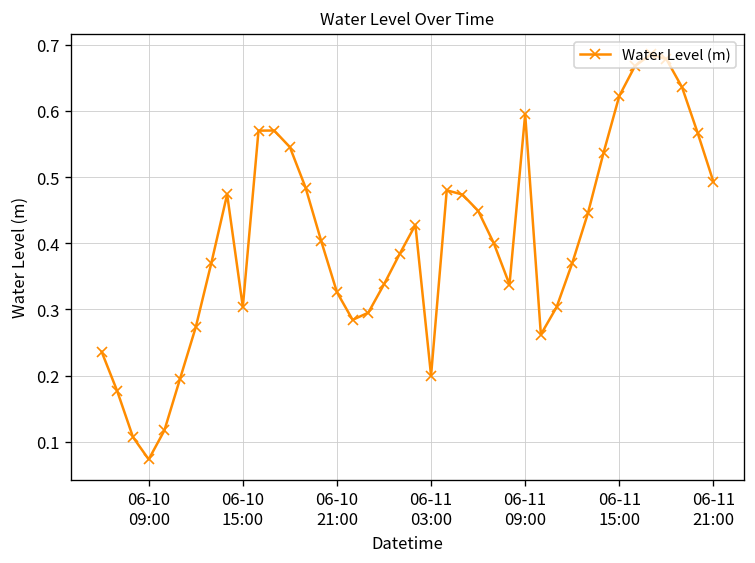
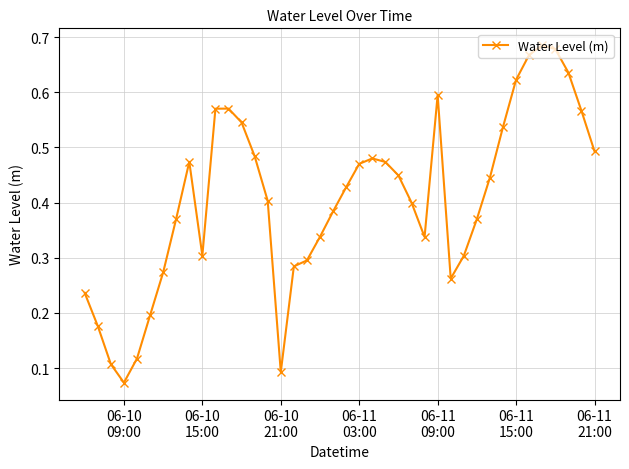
  {
    "06-10 09:00": 0.07,
    "06-10 15:00": 0.30,
-   "06-10 21:00": 0.33,
-   "06-11 03:00": 0.20,
+   "06-10 21:00": 0.09,
+   "06-11 03:00": 0.47,
    "06-11 09:00": 0.60,
    "06-11 15:00": 0.62,
    "06-11 21:00": 0.49
  }
